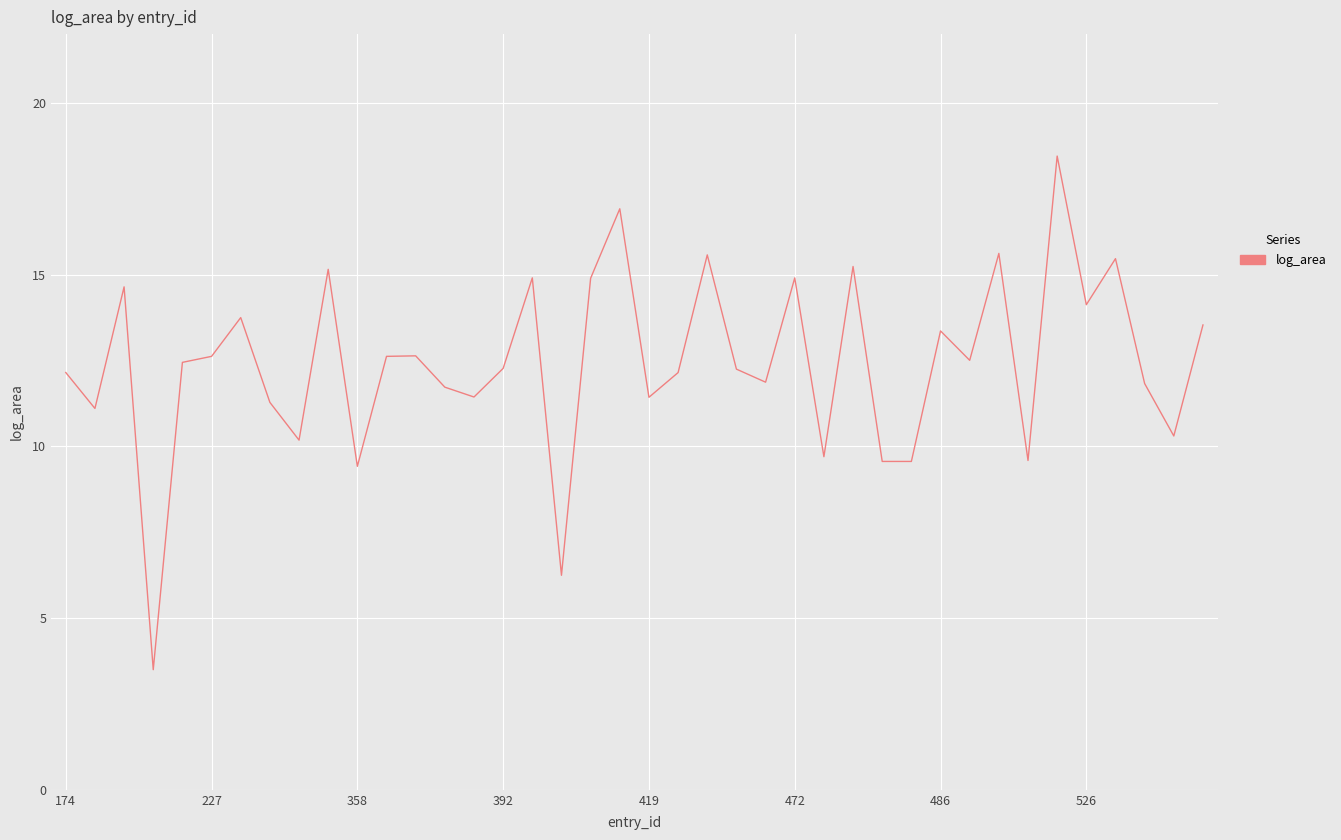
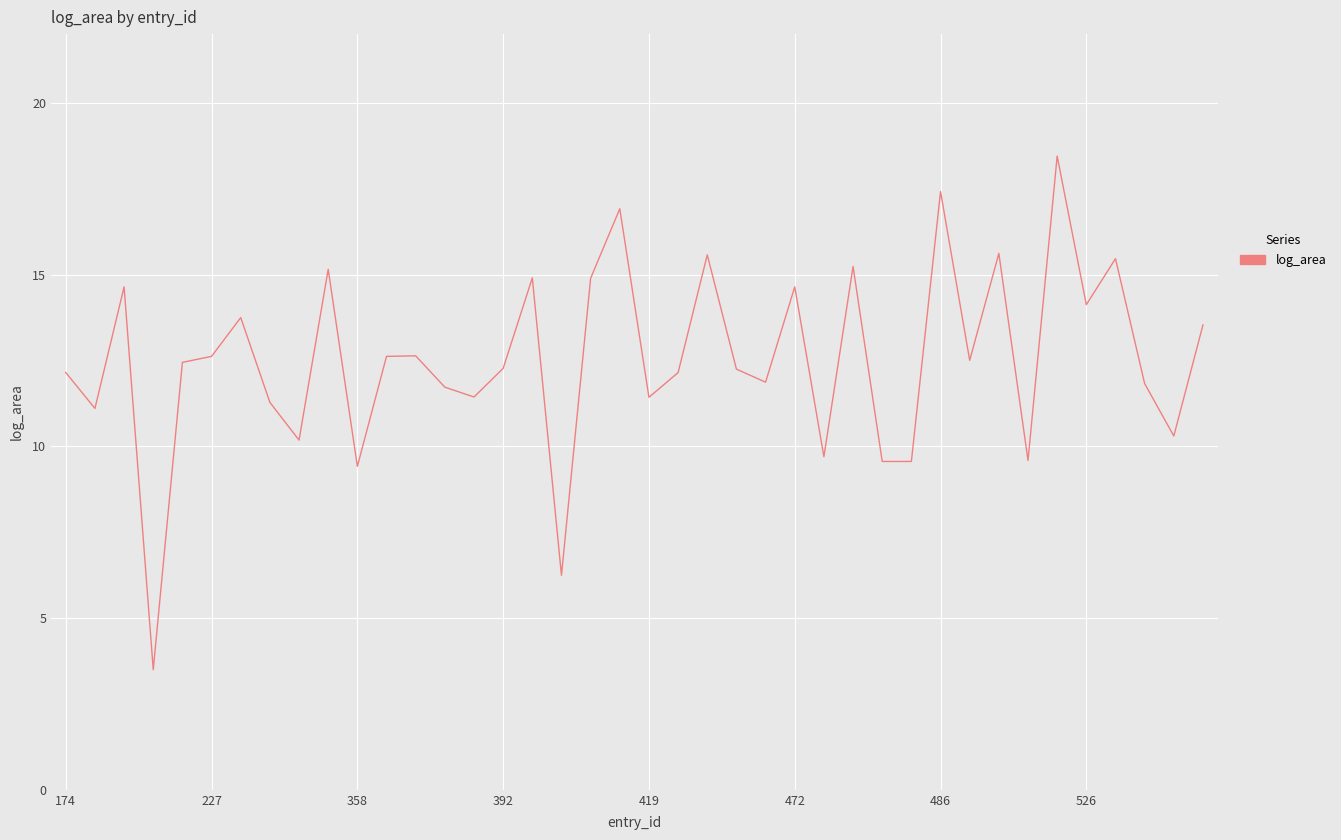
  {
    "174": 12.1,
    "227": 12.6,
    "358": 9.4,
    "392": 12.3,
    "419": 11.4,
-   "472": 14.9,
-   "486": 13.4,
+   "472": 14.6,
+   "486": 17.4,
    "526": 14.1
  }
